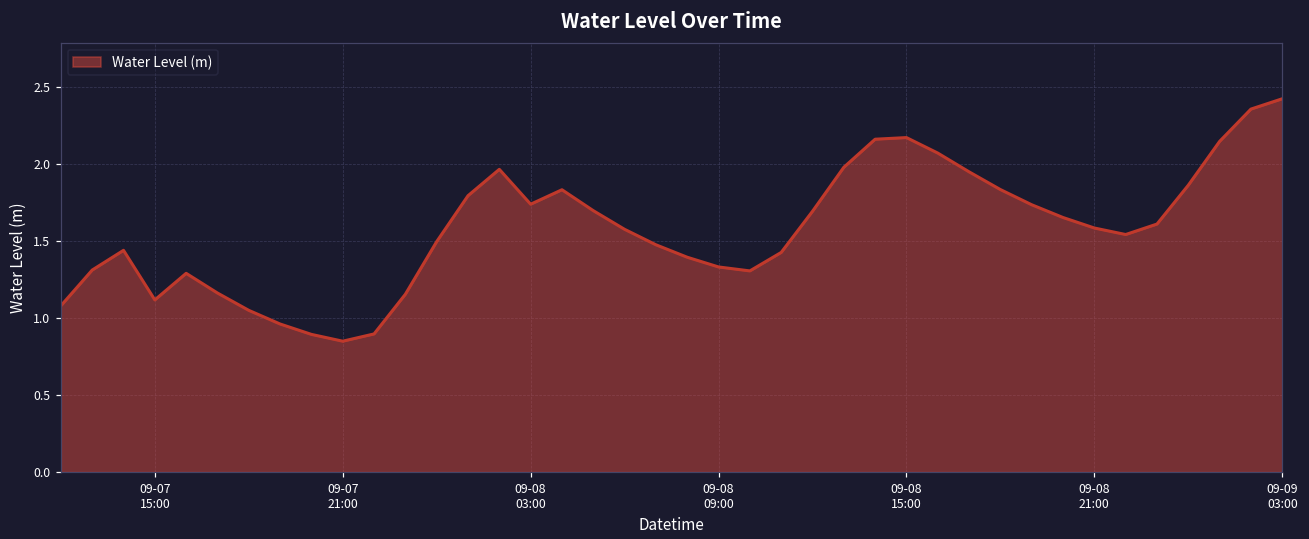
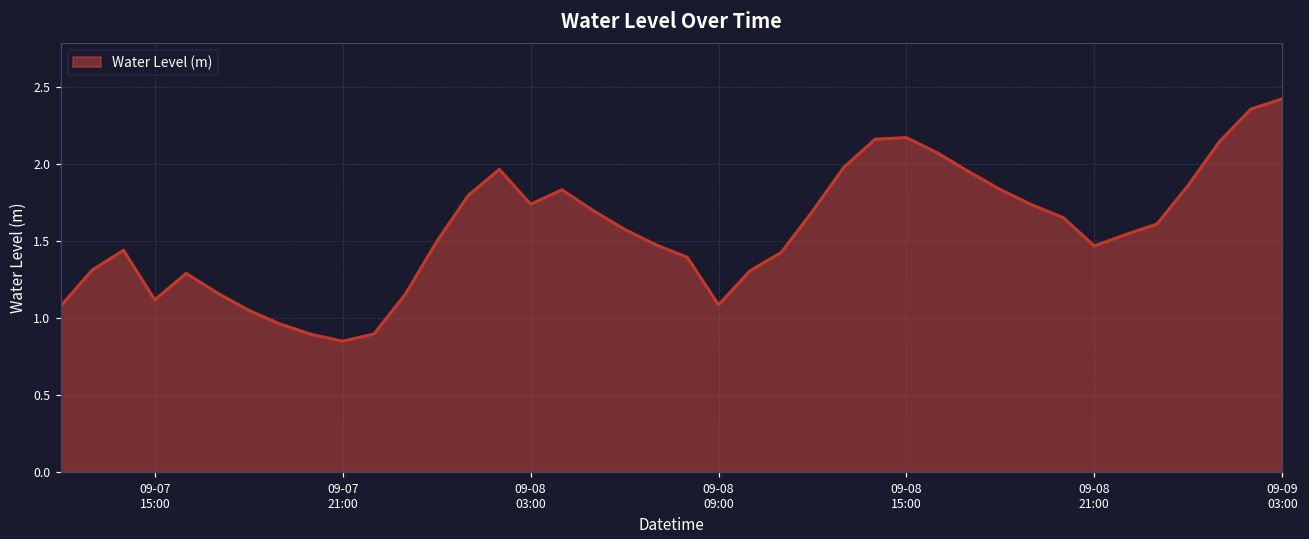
  {
    "09-07 15:00": 1.12,
    "09-07 21:00": 0.85,
    "09-08 03:00": 1.74,
-   "09-08 09:00": 1.33,
+   "09-08 09:00": 1.09,
    "09-08 15:00": 2.17,
-   "09-08 21:00": 1.59,
+   "09-08 21:00": 1.47,
    "09-09 03:00": 2.43
  }
